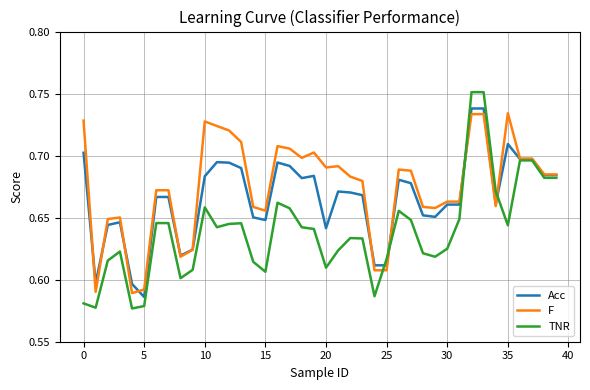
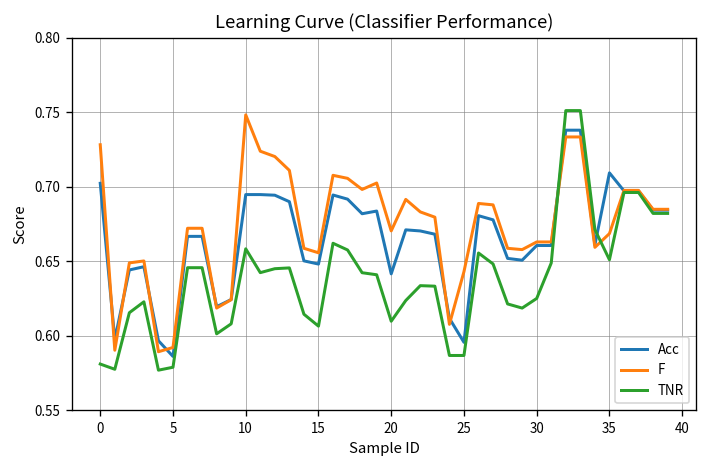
  {
    "Acc": {
      "0": 0.702,
      "5": 0.586,
-     "10": 0.683,
+     "10": 0.695,
      "15": 0.648,
      "20": 0.641,
-     "25": 0.612,
+     "25": 0.596,
      "30": 0.661,
      "35": 0.709
    },
    "F": {
      "0": 0.728,
      "5": 0.592,
-     "10": 0.728,
+     "10": 0.748,
      "15": 0.656,
-     "20": 0.690,
-     "25": 0.608,
+     "20": 0.670,
+     "25": 0.643,
      "30": 0.663,
-     "35": 0.734
+     "35": 0.669
    },
    "TNR": {
      "0": 0.581,
      "5": 0.579,
      "10": 0.658,
      "15": 0.606,
      "20": 0.610,
-     "25": 0.617,
+     "25": 0.587,
      "30": 0.625,
-     "35": 0.644
+     "35": 0.651
    }
  }
